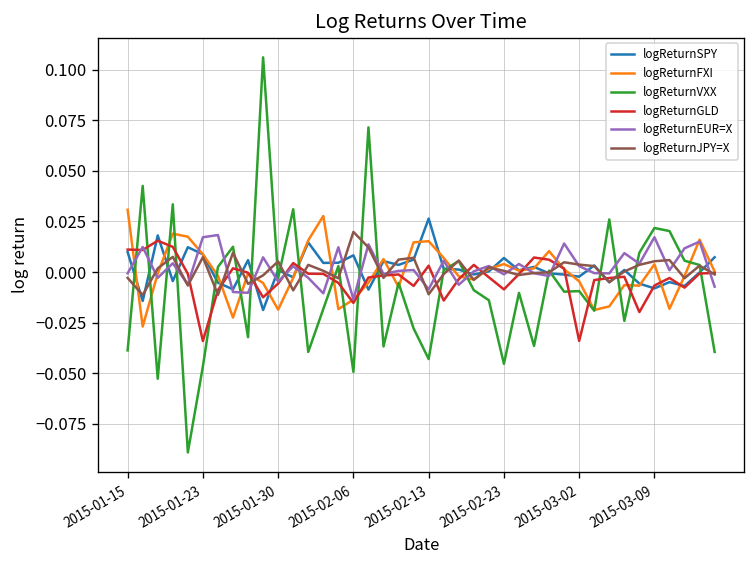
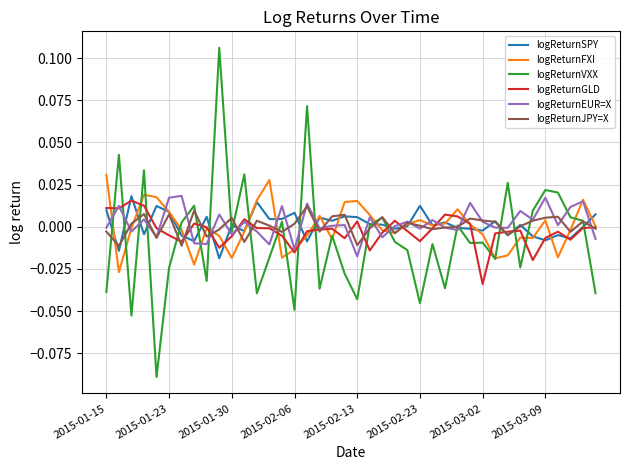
  {
    "logReturnSPY": {
      "2015-01-30": 0.001,
      "2015-02-06": 0.008,
-     "2015-02-13": 0.026,
-     "2015-02-23": 0.007,
+     "2015-02-13": 0.006,
+     "2015-02-23": 0.012,
      "2015-03-02": -0.002
    },
    "logReturnFXI": {
      "2015-01-15": 0.031,
      "2015-01-30": -0.019,
      "2015-02-13": 0.015,
      "2015-02-23": 0.004,
      "2015-03-02": -0.005
    },
    "logReturnVXX": {
      "2015-01-15": -0.039,
-     "2015-01-23": -0.047,
+     "2015-01-23": -0.024,
      "2015-01-30": -0.003,
      "2015-02-06": -0.049,
      "2015-02-13": -0.043,
      "2015-02-23": -0.045,
      "2015-03-02": -0.009,
      "2015-03-09": 0.022
    },
    "logReturnGLD": {
-     "2015-01-23": -0.034,
+     "2015-01-23": -0.005,
      "2015-02-06": -0.015,
      "2015-02-13": 0.003,
      "2015-02-23": -0.009,
      "2015-03-02": -0.034
    },
    "logReturnEUR=X": {
      "2015-01-15": -0.001,
      "2015-01-23": 0.017,
-     "2015-02-13": -0.009,
+     "2015-02-13": -0.018,
      "2015-02-23": -0.001,
      "2015-03-09": 0.017
    },
    "logReturnJPY=X": {
      "2015-01-15": -0.003,
      "2015-01-30": 0.005,
-     "2015-02-06": 0.020,
+     "2015-02-06": 0.002,
      "2015-02-13": -0.011,
      "2015-02-23": 0.001
    }
  }
